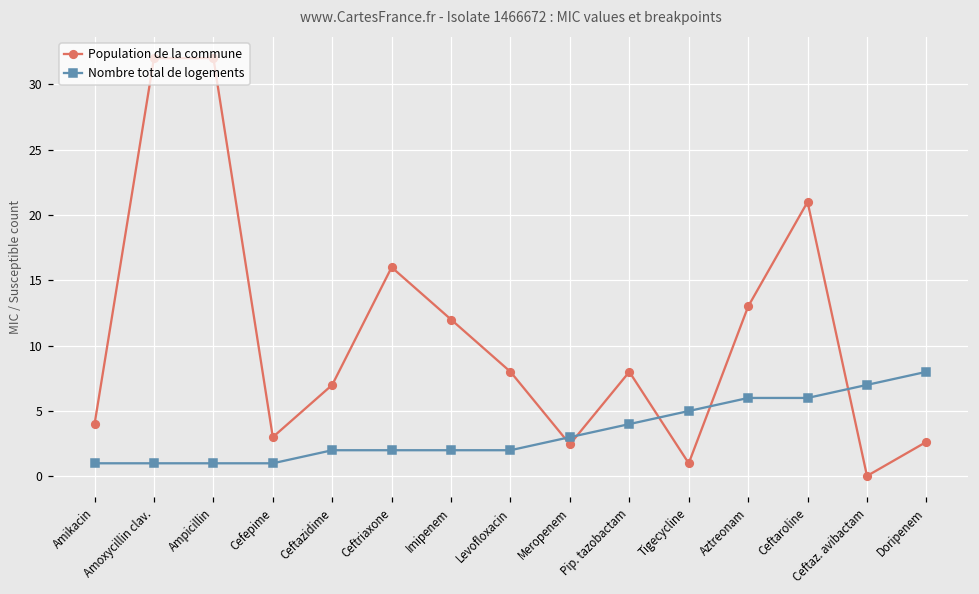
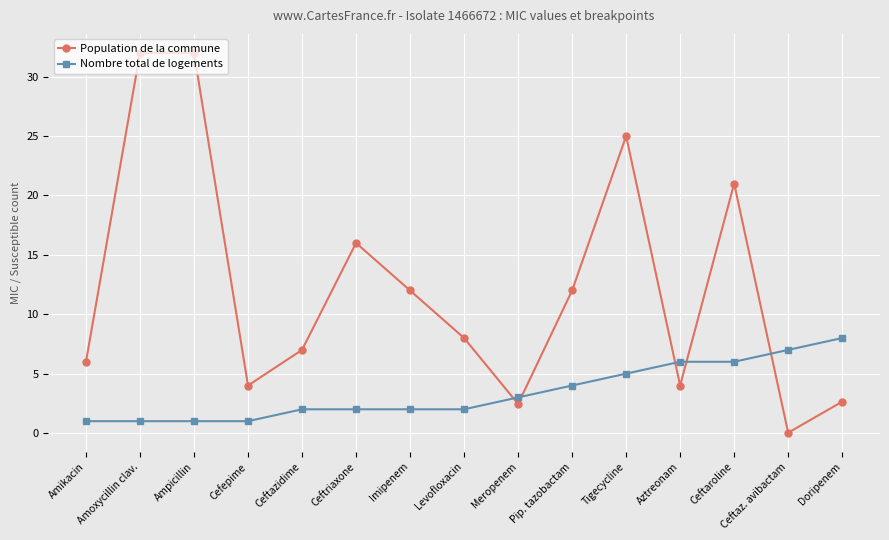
  {
    "Population de la commune": {
-     "Amikacin": 4,
-     "Cefepime": 3,
+     "Amikacin": 6,
+     "Cefepime": 4,
      "Ceftazidime": 7,
      "Ceftriaxone": 16,
      "Imipenem": 12,
      "Levofloxacin": 8,
      "Meropenem": 2.5,
-     "Pip. tazobactam": 8,
-     "Tigecycline": 1,
-     "Aztreonam": 13,
+     "Pip. tazobactam": 12,
+     "Tigecycline": 25,
+     "Aztreonam": 4,
      "Ceftaroline": 21,
      "Ceftaz. avibactam": 0,
      "Doripenem": 2.6
    },
    "Nombre total de logements": {
      "Amikacin": 1,
      "Amoxycillin clav.": 1,
      "Ampicillin": 1,
      "Cefepime": 1,
      "Ceftazidime": 2,
      "Ceftriaxone": 2,
      "Imipenem": 2,
      "Levofloxacin": 2,
      "Meropenem": 3,
      "Pip. tazobactam": 4,
      "Tigecycline": 5,
      "Aztreonam": 6,
      "Ceftaroline": 6,
      "Ceftaz. avibactam": 7,
      "Doripenem": 8
    }
  }
